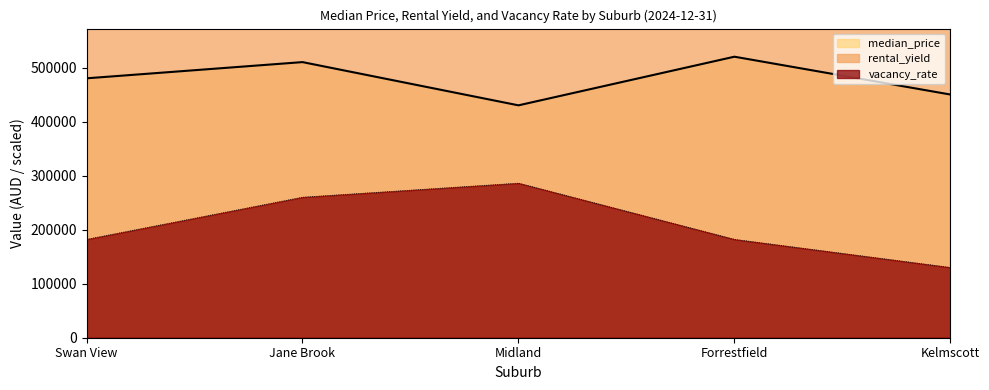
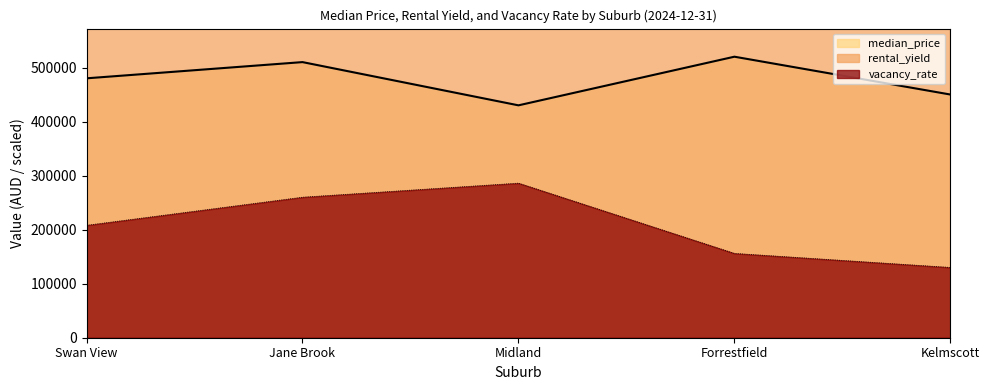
  {
    "vacancy_rate": {
-     "Swan View": 180000,
+     "Swan View": 210000,
      "Jane Brook": 260000,
      "Midland": 290000,
-     "Forrestfield": 180000,
+     "Forrestfield": 160000,
      "Kelmscott": 130000
    }
  }
